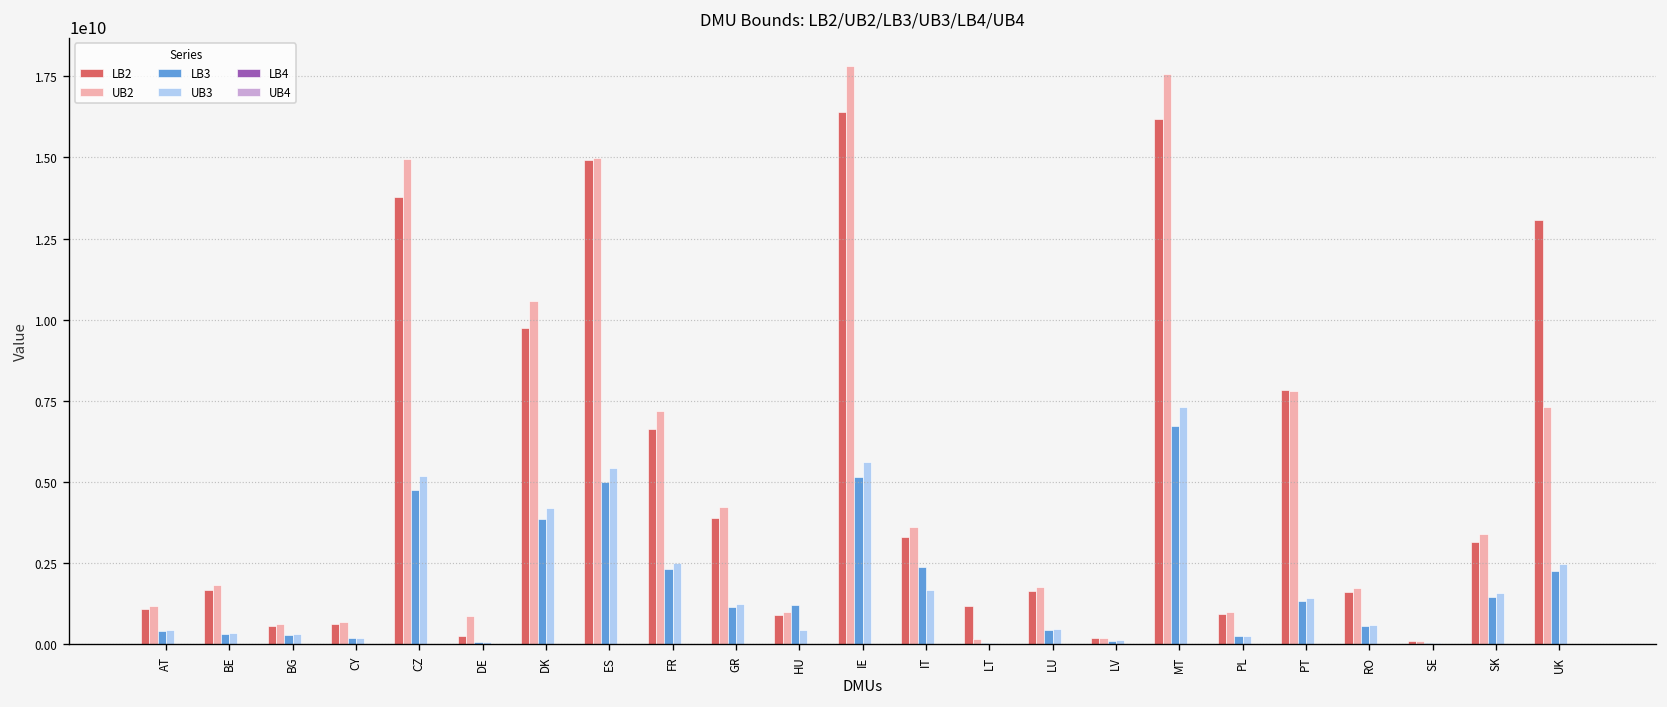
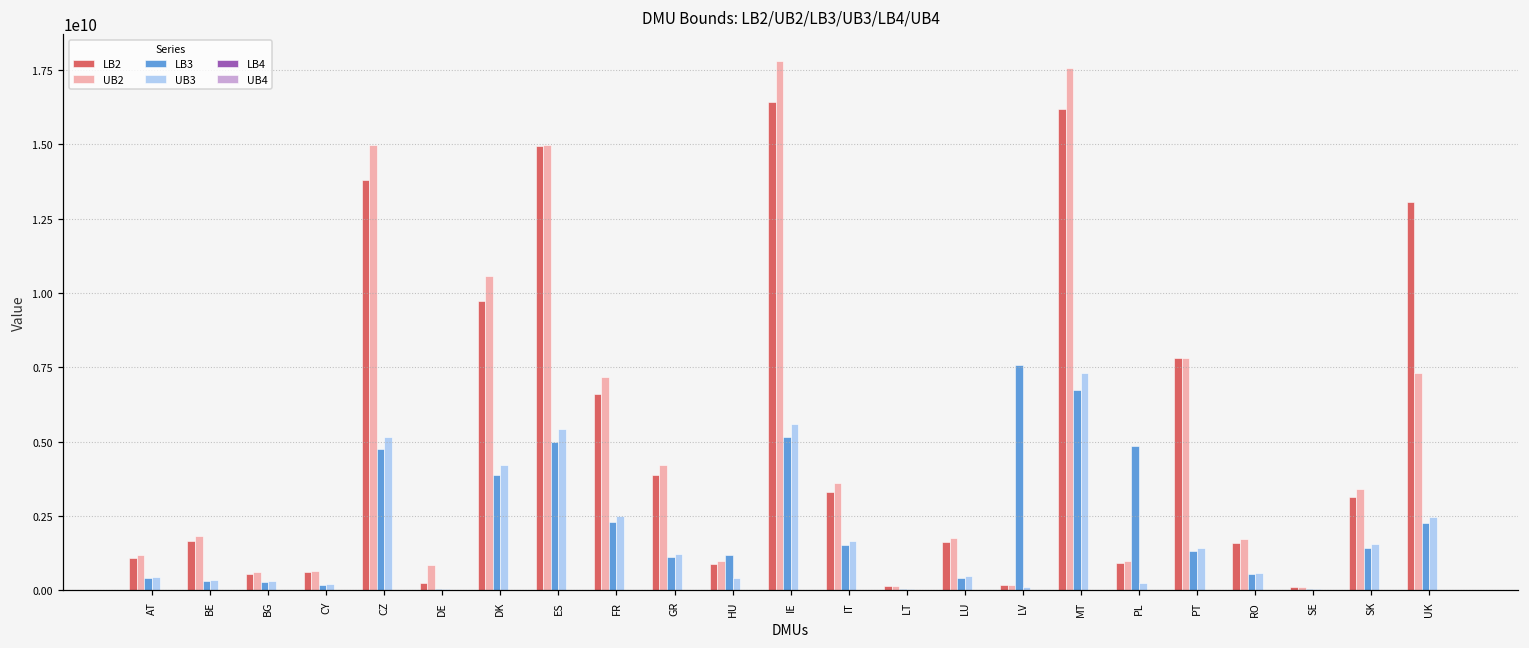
  {
    "LB2": {
      "AT": 1100000000,
      "BE": 1700000000,
      "BG": 600000000,
      "CY": 600000000,
      "CZ": 13800000000,
      "DE": 300000000,
      "DK": 9700000000,
      "ES": 14900000000,
      "FR": 6600000000,
      "GR": 3900000000,
      "HU": 900000000,
      "IE": 16400000000,
      "IT": 3300000000,
-     "LT": 1200000000,
+     "LT": 100000000,
      "LU": 1600000000,
      "LV": 200000000,
      "MT": 16200000000,
      "PL": 900000000,
      "PT": 7800000000,
      "RO": 1600000000,
      "SE": 100000000,
      "SK": 3100000000,
      "UK": 13100000000
    },
    "UB2": {
      "AT": 1200000000,
      "BE": 1800000000,
      "BG": 600000000,
      "CY": 700000000,
      "CZ": 15000000000,
      "DE": 900000000,
      "DK": 10600000000,
      "ES": 15000000000,
      "FR": 7200000000,
      "GR": 4200000000,
      "HU": 1000000000,
      "IE": 17800000000,
      "IT": 3600000000,
      "LT": 100000000,
      "LU": 1800000000,
      "LV": 200000000,
      "MT": 17600000000,
      "PL": 1000000000,
      "PT": 7800000000,
      "RO": 1700000000,
      "SE": 100000000,
      "SK": 3400000000,
      "UK": 7300000000
    },
    "LB3": {
      "AT": 400000000,
      "BE": 300000000,
      "BG": 300000000,
      "CY": 200000000,
      "CZ": 4800000000,
      "DK": 3900000000,
      "ES": 5000000000,
      "FR": 2300000000,
      "GR": 1100000000,
      "HU": 1200000000,
      "IE": 5200000000,
-     "IT": 2400000000,
+     "IT": 1500000000,
      "LU": 400000000,
-     "LV": 100000000,
+     "LV": 7600000000,
      "MT": 6700000000,
-     "PL": 200000000,
+     "PL": 4800000000,
      "PT": 1300000000,
      "RO": 500000000,
      "SK": 1400000000,
      "UK": 2300000000
    },
    "UB3": {
      "AT": 400000000,
      "BE": 300000000,
      "BG": 300000000,
      "CY": 200000000,
      "CZ": 5200000000,
      "DK": 4200000000,
      "ES": 5400000000,
      "FR": 2500000000,
      "GR": 1200000000,
      "HU": 400000000,
      "IE": 5600000000,
      "IT": 1700000000,
      "LU": 500000000,
      "LV": 100000000,
      "MT": 7300000000,
      "PL": 300000000,
      "PT": 1400000000,
      "RO": 600000000,
      "SK": 1600000000,
      "UK": 2500000000
    }
  }
